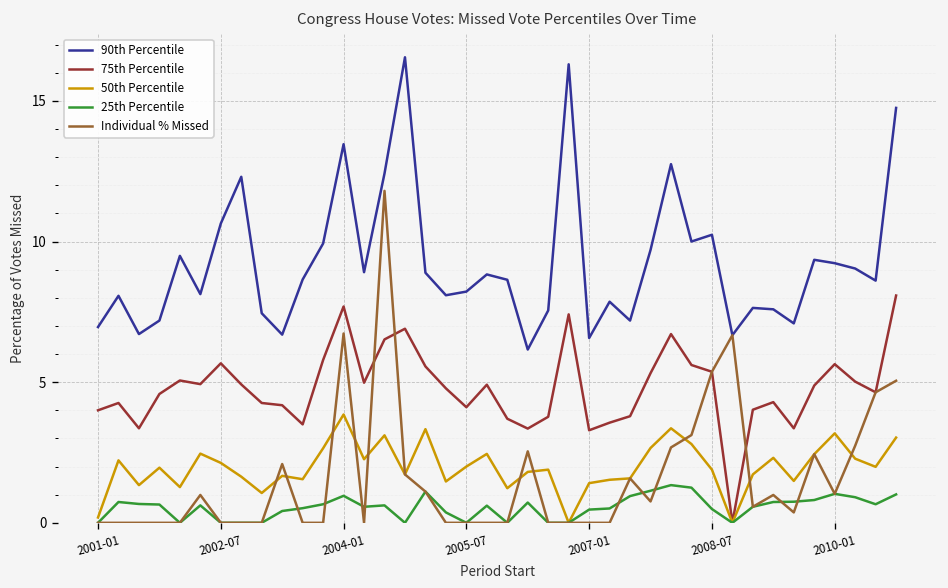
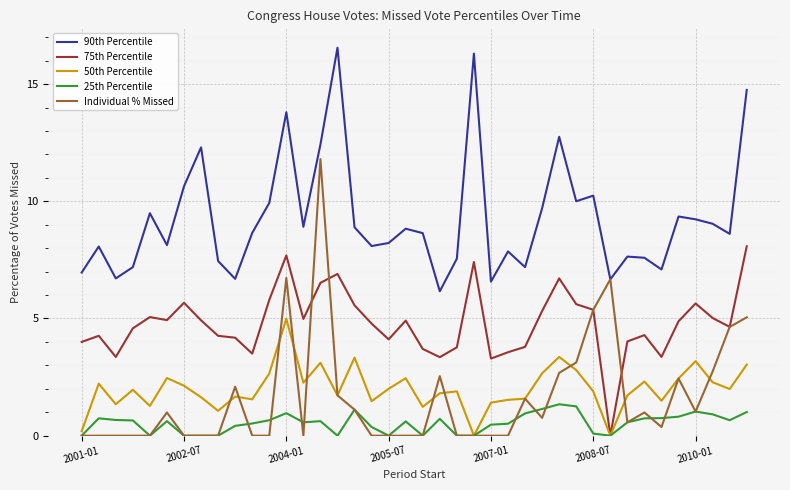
  {
    "90th Percentile": {
      "2001-01": 7.0,
      "2002-07": 10.6,
-     "2004-01": 13.5,
+     "2004-01": 13.8,
      "2005-07": 8.2,
      "2007-01": 6.6,
      "2008-07": 10.2,
      "2010-01": 9.2
    },
    "50th Percentile": {
      "2001-01": 0.2,
      "2002-07": 2.1,
-     "2004-01": 3.9,
+     "2004-01": 5.0,
      "2005-07": 2.0,
      "2007-01": 1.4,
      "2008-07": 1.9,
      "2010-01": 3.2
    },
    "25th Percentile": {
      "2004-01": 1.0,
      "2007-01": 0.5,
-     "2008-07": 0.5
+     "2008-07": 0.1
    }
  }
